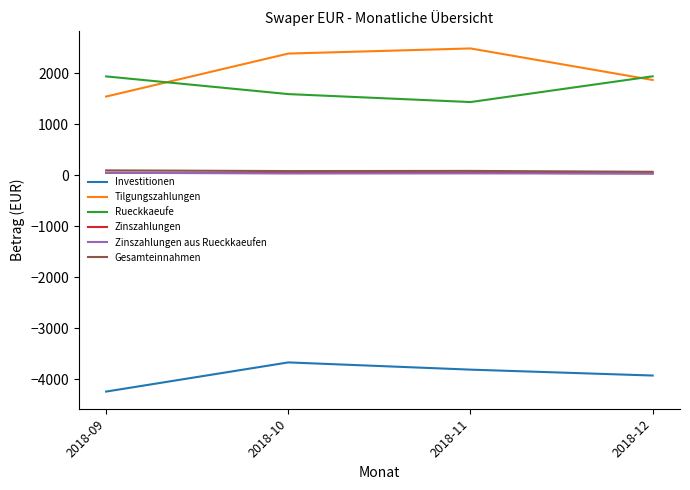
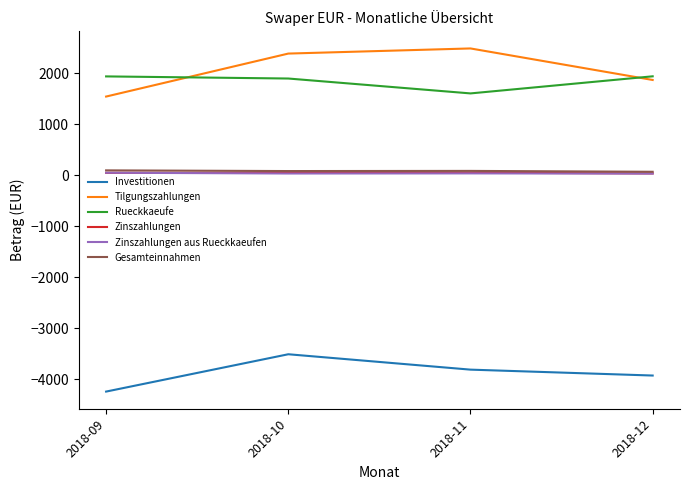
  {
    "Investitionen": {
      "2018-09": -4200,
-     "2018-10": -3700,
+     "2018-10": -3500,
      "2018-11": -3800,
      "2018-12": -3900
    },
    "Tilgungszahlungen": {
      "2018-09": 1500,
      "2018-10": 2400,
      "2018-11": 2500,
      "2018-12": 1900
    },
    "Rueckkaeufe": {
      "2018-09": 1900,
-     "2018-10": 1600,
-     "2018-11": 1400,
+     "2018-10": 1900,
+     "2018-11": 1600,
      "2018-12": 1900
    }
  }
